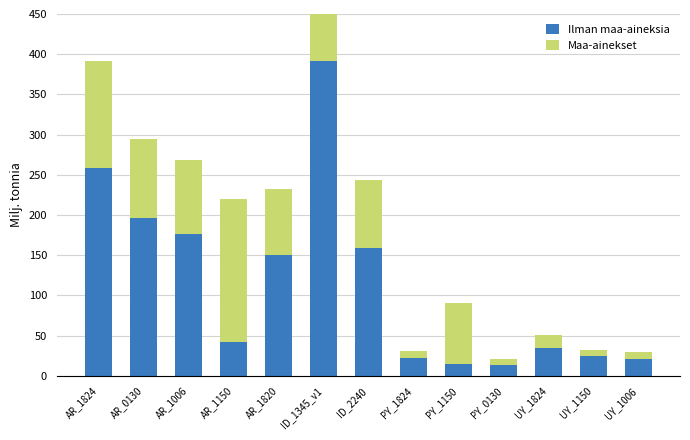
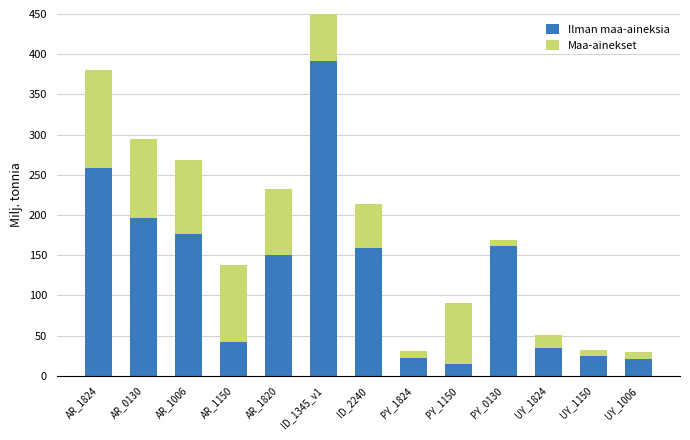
  {
    "Ilman maa-aineksia": {
      "AR_1824": 260,
      "AR_0130": 200,
      "AR_1006": 180,
      "AR_1150": 40,
      "AR_1820": 150,
      "ID_1345_v1": 390,
      "ID_2240": 160,
      "PY_1824": 20,
      "PY_1150": 20,
-     "PY_0130": 10,
+     "PY_0130": 160,
      "UY_1824": 30,
      "UY_1150": 30,
      "UY_1006": 20
    },
    "Maa-ainekset": {
-     "AR_1824": 130,
+     "AR_1824": 120,
      "AR_0130": 100,
      "AR_1006": 90,
-     "AR_1150": 180,
+     "AR_1150": 100,
      "AR_1820": 80,
-     "ID_2240": 90,
+     "ID_2240": 60,
      "PY_1824": 10,
      "PY_1150": 80,
      "PY_0130": 10,
      "UY_1824": 20,
      "UY_1150": 10,
      "UY_1006": 10
    }
  }
